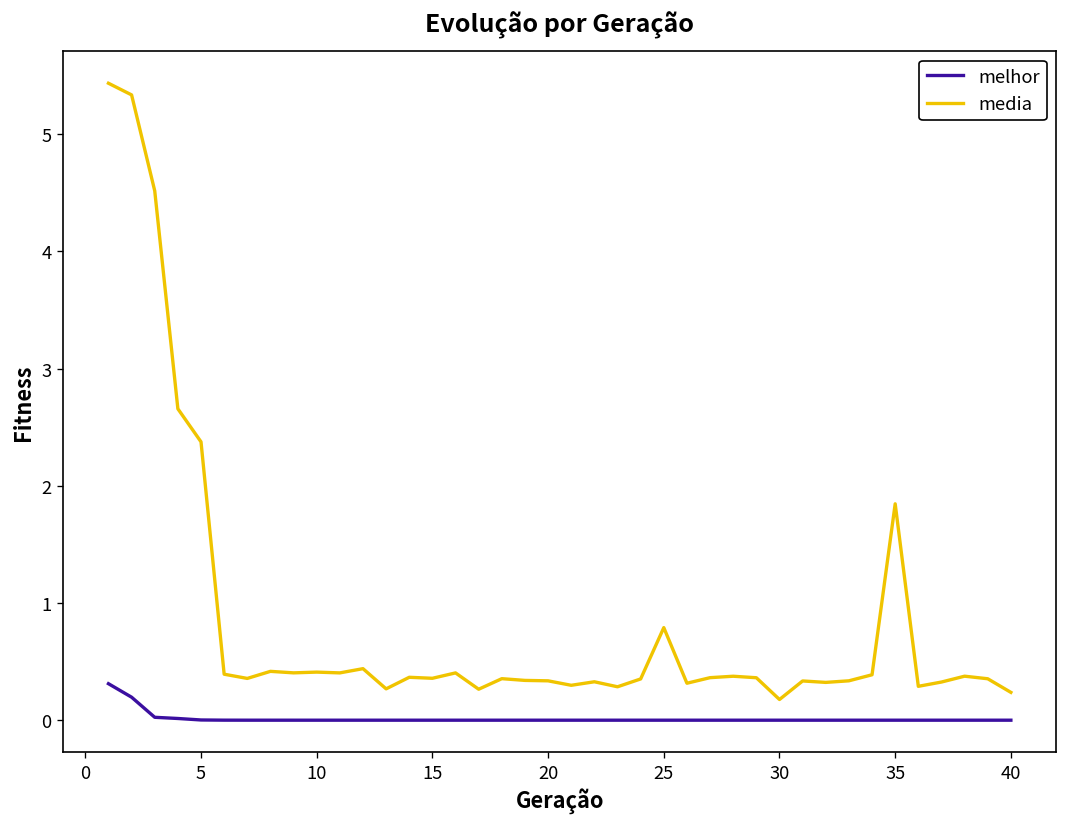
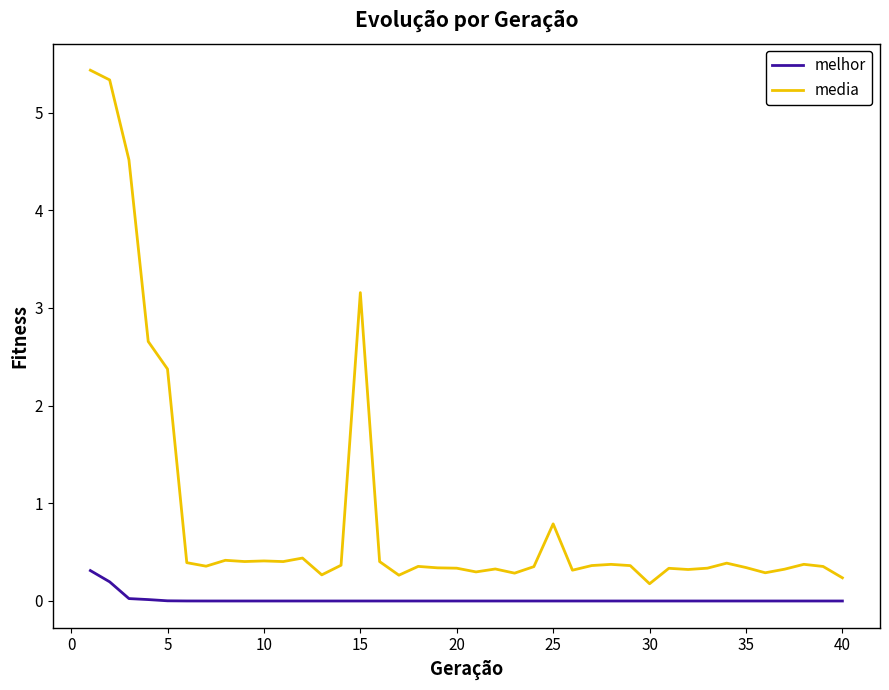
  {
    "melhor": {
      "5": 0.0,
      "10": 0.0,
      "15": 0.0,
      "20": 0.0,
      "25": 0.0,
      "30": 0.0,
      "35": 0.0,
      "40": 0.0
    },
    "media": {
      "5": 2.4,
      "10": 0.4,
-     "15": 0.4,
+     "15": 3.2,
      "20": 0.3,
      "25": 0.8,
      "30": 0.2,
-     "35": 1.8,
+     "35": 0.3,
      "40": 0.2
    }
  }
